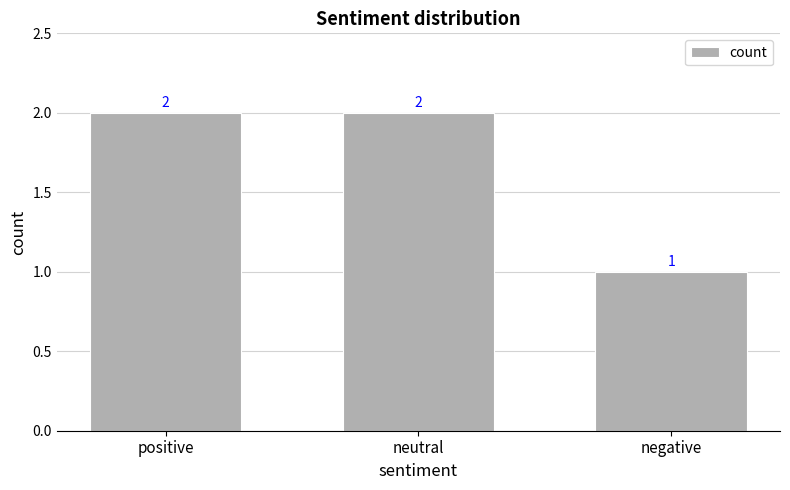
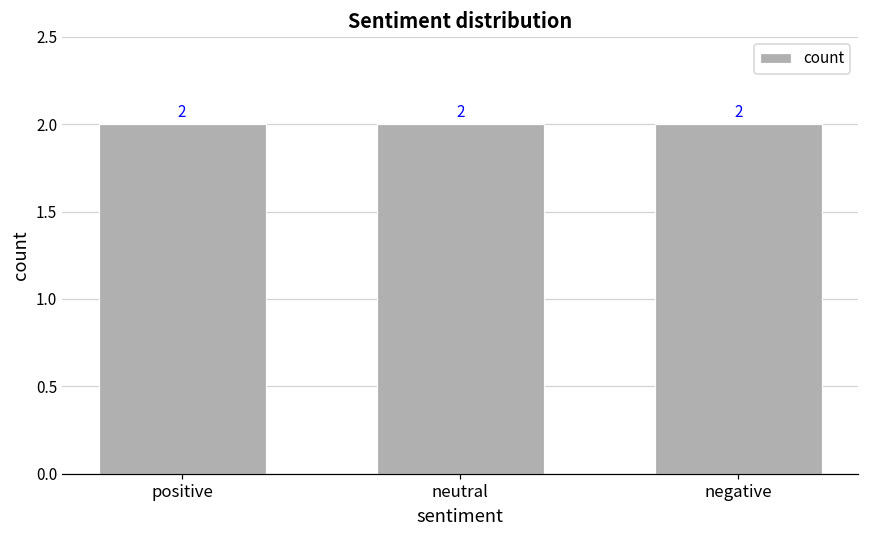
  {
    "positive": 2,
    "neutral": 2,
-   "negative": 1
+   "negative": 2
  }
